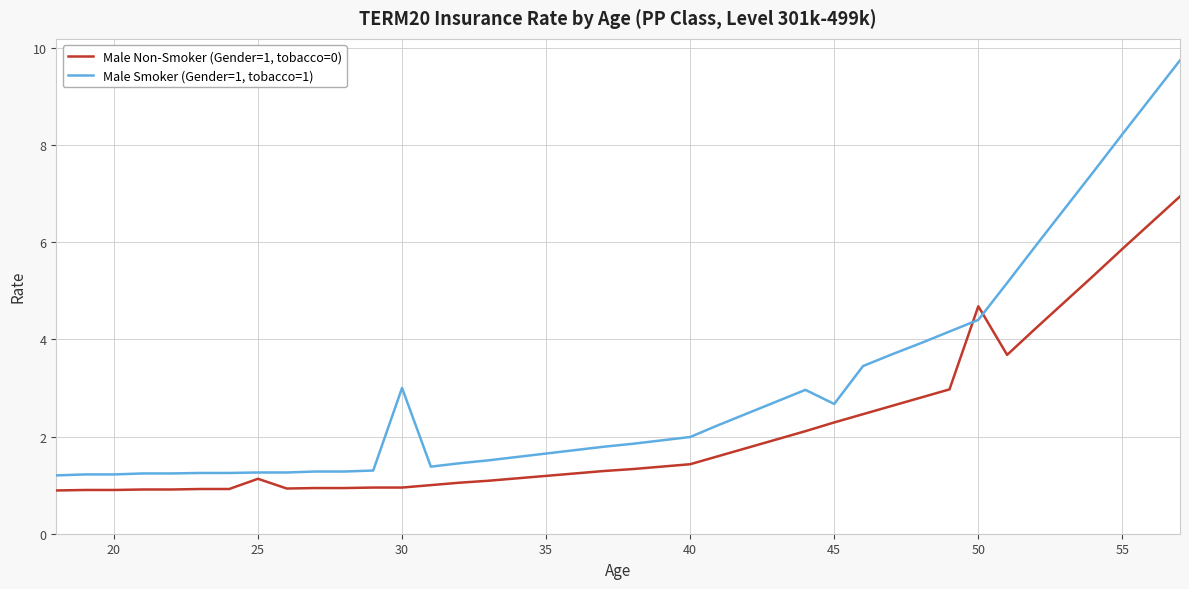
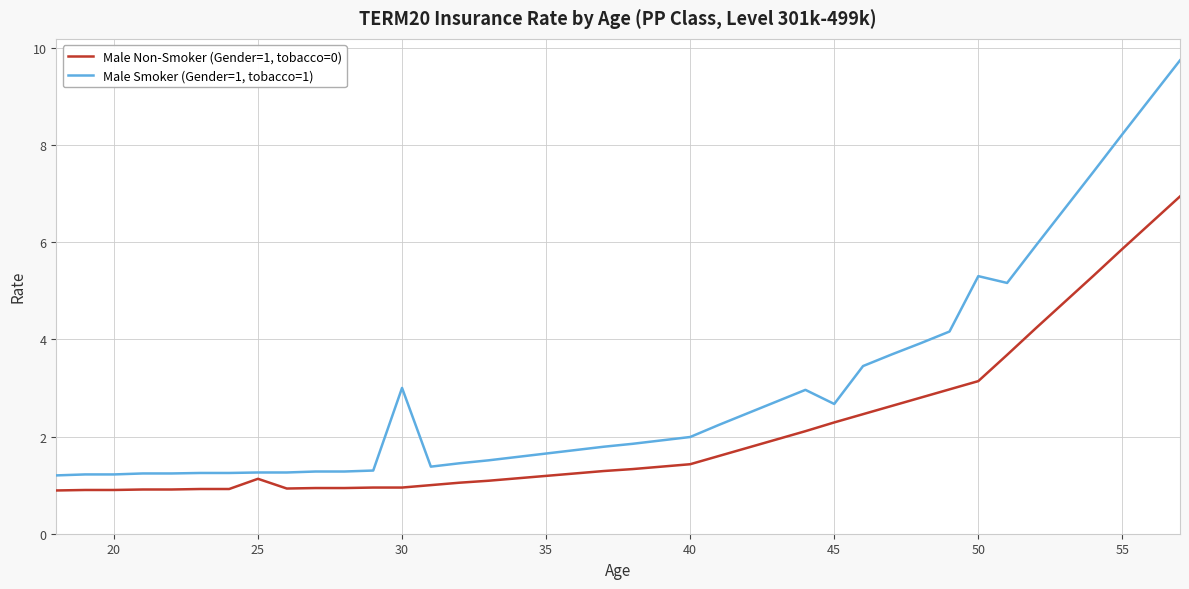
  {
    "Male Non-Smoker (Gender=1, tobacco=0)": {
      "20": 0.9,
      "25": 1.1,
      "30": 1.0,
      "35": 1.2,
      "40": 1.4,
      "45": 2.3,
-     "50": 4.7,
+     "50": 3.1,
      "55": 5.9
    },
    "Male Smoker (Gender=1, tobacco=1)": {
      "20": 1.2,
      "25": 1.3,
      "30": 3.0,
      "35": 1.7,
      "40": 2.0,
      "45": 2.7,
-     "50": 4.4,
+     "50": 5.3,
      "55": 8.2
    }
  }
